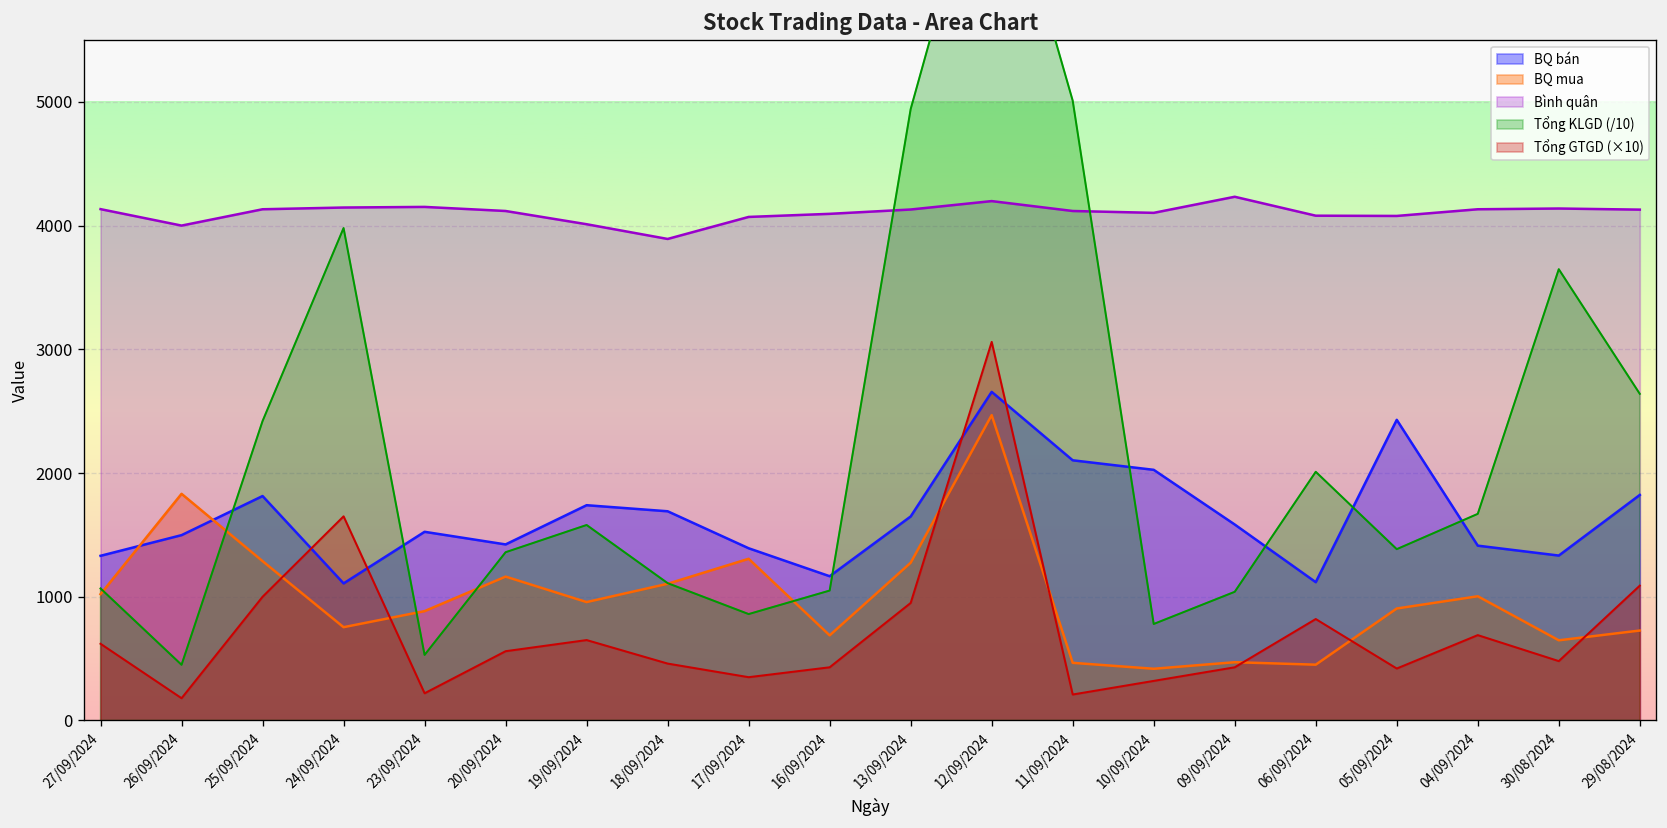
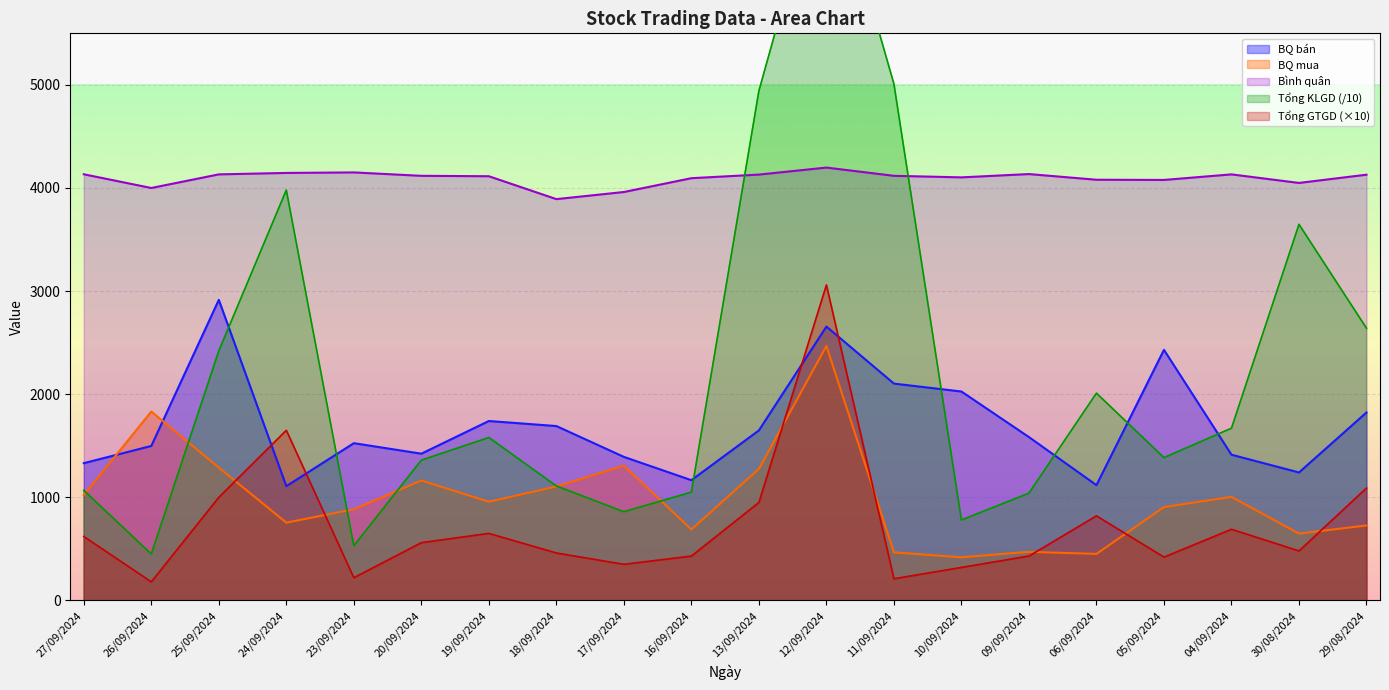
  {
    "BQ bán": {
      "27/09/2024": 1330,
      "26/09/2024": 1500,
-     "25/09/2024": 1810,
+     "25/09/2024": 2920,
      "24/09/2024": 1110,
      "23/09/2024": 1530,
      "20/09/2024": 1420,
      "19/09/2024": 1740,
      "18/09/2024": 1690,
      "17/09/2024": 1390,
      "16/09/2024": 1170,
      "13/09/2024": 1650,
      "12/09/2024": 2660,
      "11/09/2024": 2100,
      "10/09/2024": 2030,
      "09/09/2024": 1580,
      "06/09/2024": 1120,
      "05/09/2024": 2430,
      "04/09/2024": 1410,
-     "30/08/2024": 1330,
+     "30/08/2024": 1240,
      "29/08/2024": 1820
    },
    "Bình quân": {
      "27/09/2024": 4130,
      "26/09/2024": 4000,
      "25/09/2024": 4130,
      "24/09/2024": 4150,
      "23/09/2024": 4150,
      "20/09/2024": 4120,
-     "19/09/2024": 4010,
+     "19/09/2024": 4110,
      "18/09/2024": 3890,
-     "17/09/2024": 4070,
+     "17/09/2024": 3960,
      "16/09/2024": 4100,
      "13/09/2024": 4130,
      "12/09/2024": 4200,
      "11/09/2024": 4120,
      "10/09/2024": 4100,
-     "09/09/2024": 4230,
+     "09/09/2024": 4140,
      "06/09/2024": 4080,
      "05/09/2024": 4080,
      "04/09/2024": 4130,
-     "30/08/2024": 4140,
+     "30/08/2024": 4050,
      "29/08/2024": 4130
    },
    "Tổng KLGD (/10)": {
      "27/09/2024": 1070,
      "26/09/2024": 450,
      "25/09/2024": 2420,
      "24/09/2024": 3980,
      "23/09/2024": 530,
      "20/09/2024": 1360,
      "19/09/2024": 1580,
      "17/09/2024": 860,
      "16/09/2024": 1050,
      "13/09/2024": 4940,
      "11/09/2024": 5010,
      "10/09/2024": 780,
      "09/09/2024": 1040,
      "06/09/2024": 2010,
      "05/09/2024": 1380,
      "04/09/2024": 1670,
      "30/08/2024": 3650,
      "29/08/2024": 2640
    }
  }
